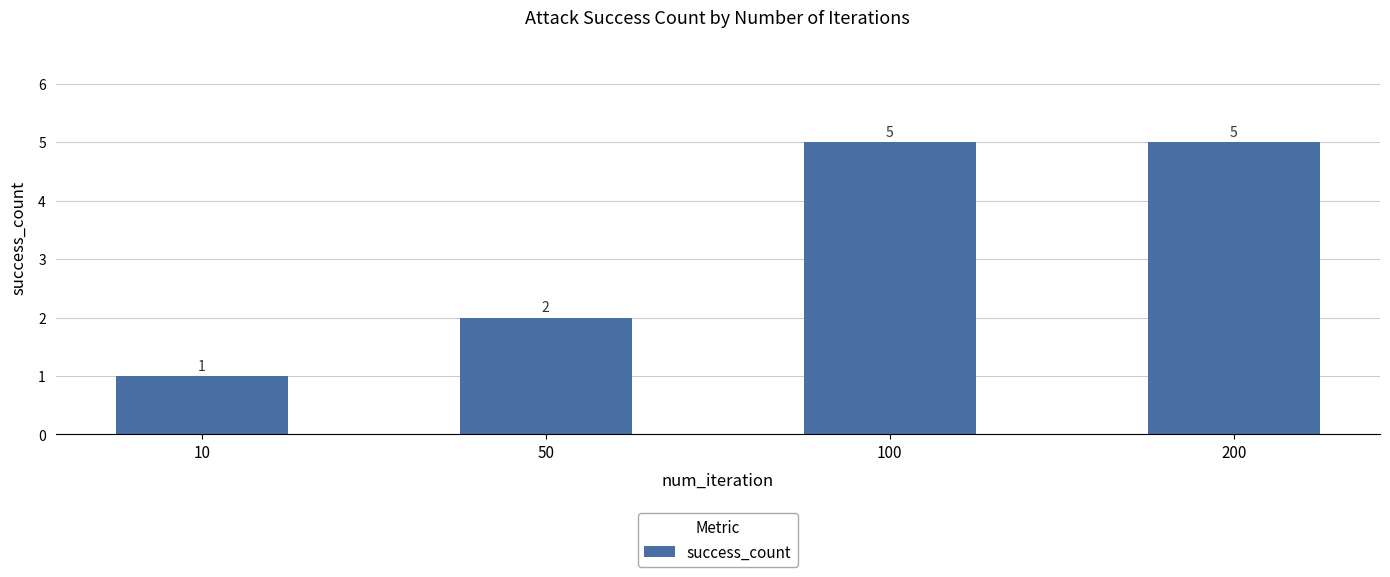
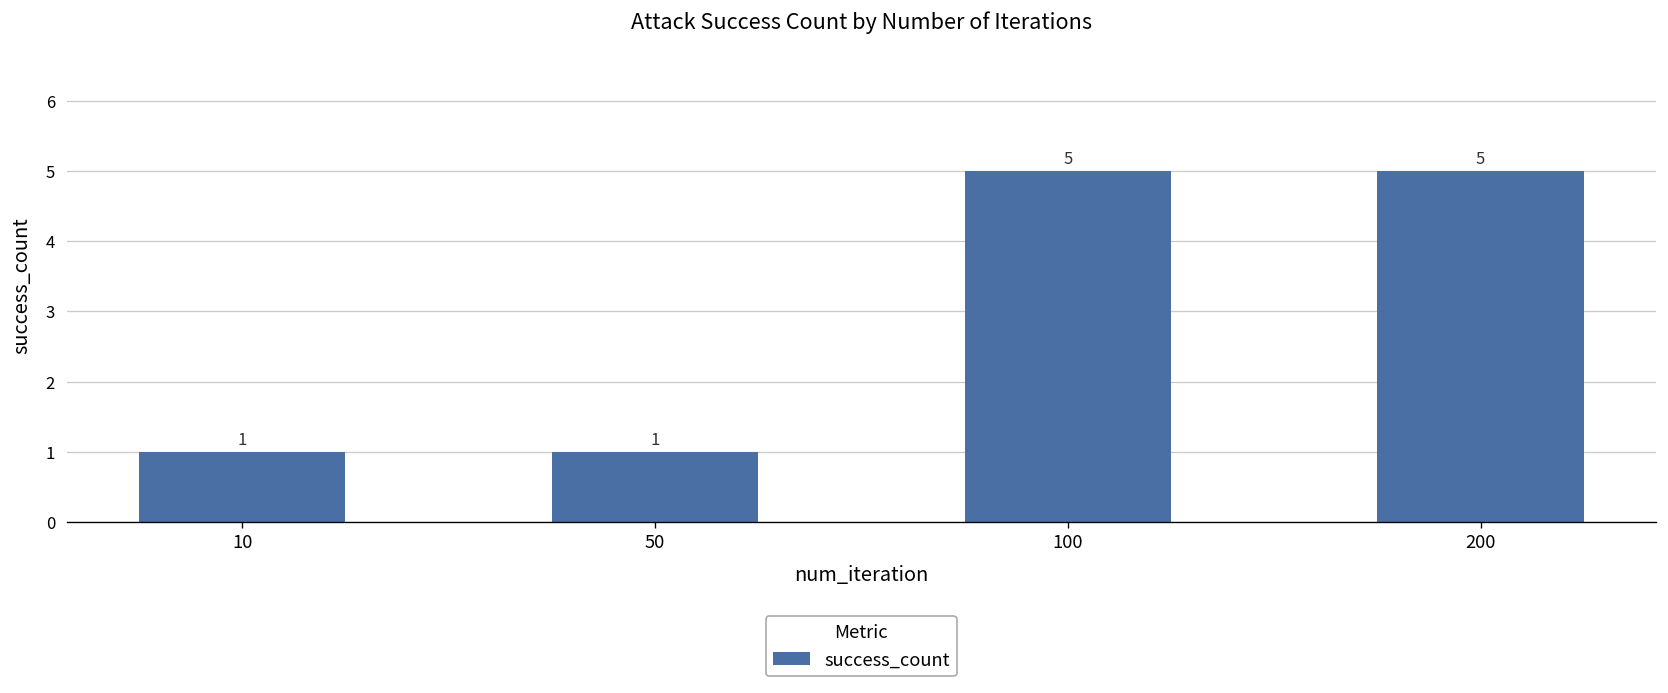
  {
    "10": 1,
-   "50": 2,
+   "50": 1,
    "100": 5,
    "200": 5
  }
